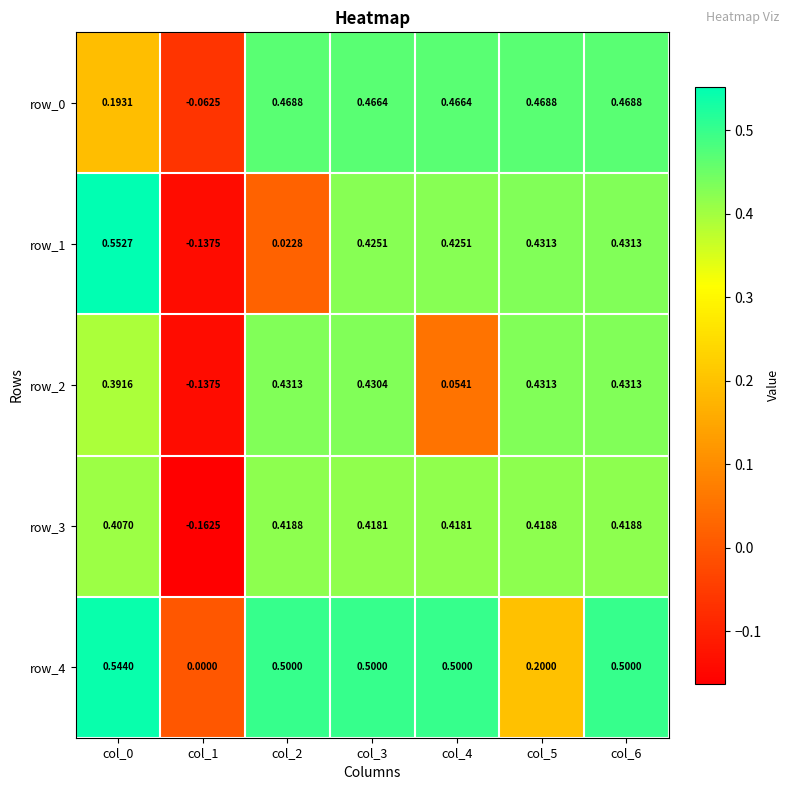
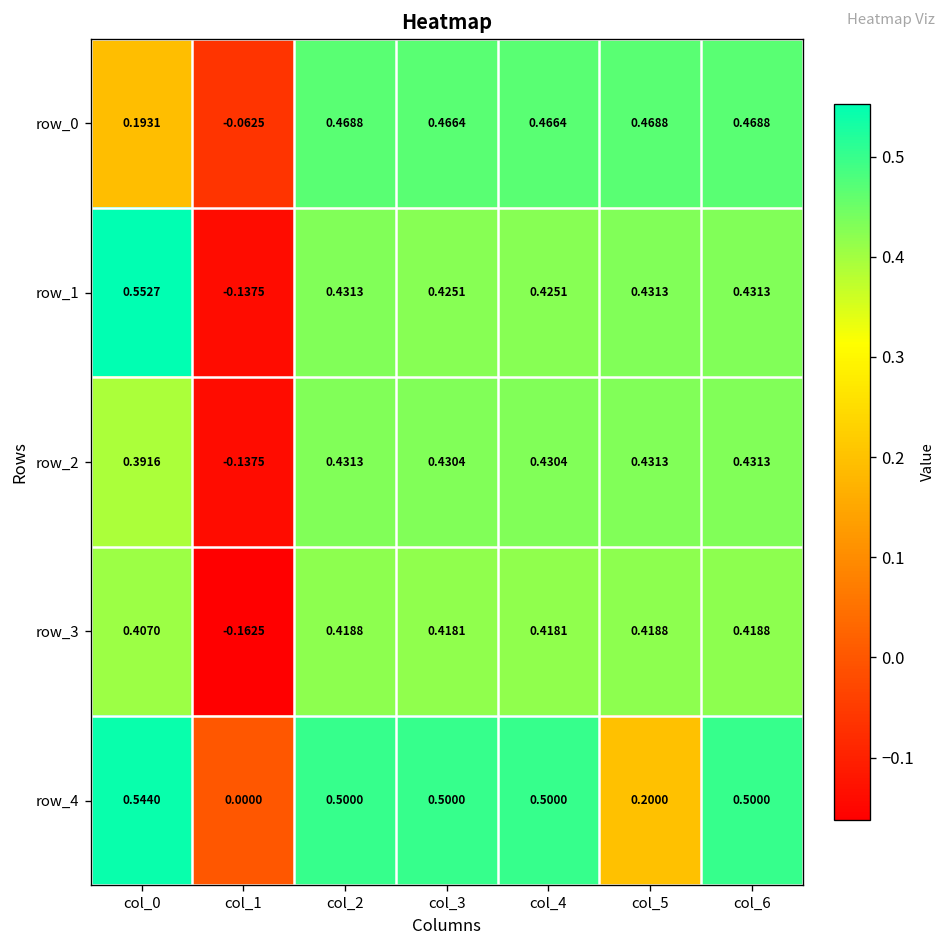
  {
    "row_0": {
      "col_0": 0.1931,
      "col_1": -0.0625,
      "col_2": 0.4688,
      "col_3": 0.4664,
      "col_4": 0.4664,
      "col_5": 0.4688,
      "col_6": 0.4688
    },
    "row_1": {
      "col_0": 0.5527,
      "col_1": -0.1375,
-     "col_2": 0.0228,
+     "col_2": 0.4313,
      "col_3": 0.4251,
      "col_4": 0.4251,
      "col_5": 0.4313,
      "col_6": 0.4313
    },
    "row_2": {
      "col_0": 0.3916,
      "col_1": -0.1375,
      "col_2": 0.4313,
      "col_3": 0.4304,
-     "col_4": 0.0541,
+     "col_4": 0.4304,
      "col_5": 0.4313,
      "col_6": 0.4313
    },
    "row_3": {
      "col_0": 0.4070,
      "col_1": -0.1625,
      "col_2": 0.4188,
      "col_3": 0.4181,
      "col_4": 0.4181,
      "col_5": 0.4188,
      "col_6": 0.4188
    },
    "row_4": {
      "col_0": 0.5440,
      "col_1": 0.0000,
      "col_2": 0.5000,
      "col_3": 0.5000,
      "col_4": 0.5000,
      "col_5": 0.2000,
      "col_6": 0.5000
    }
  }
